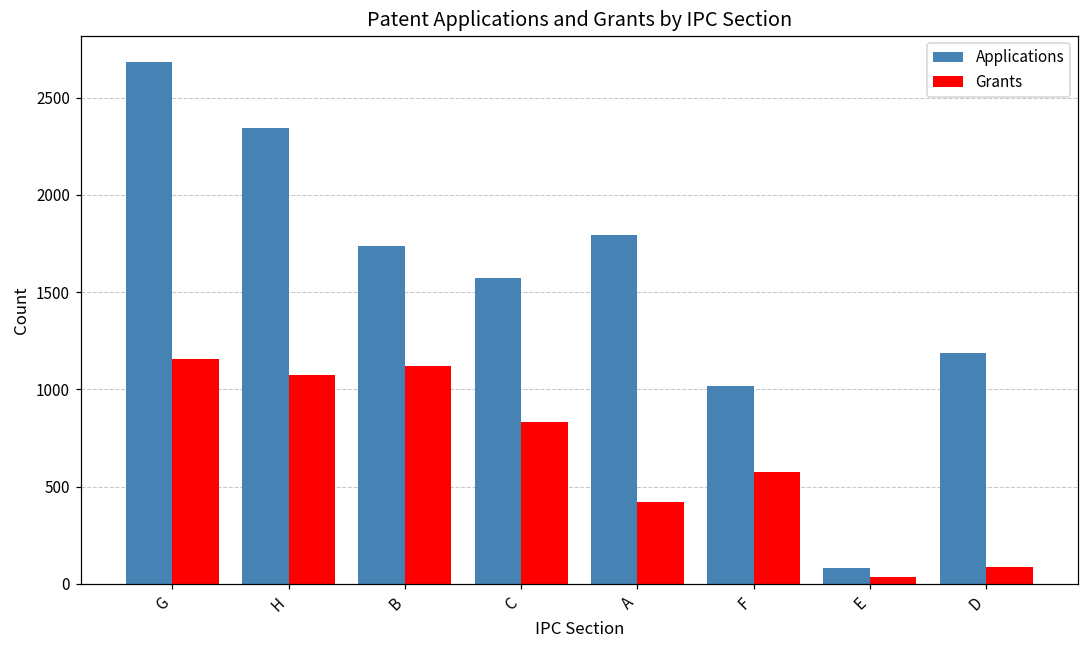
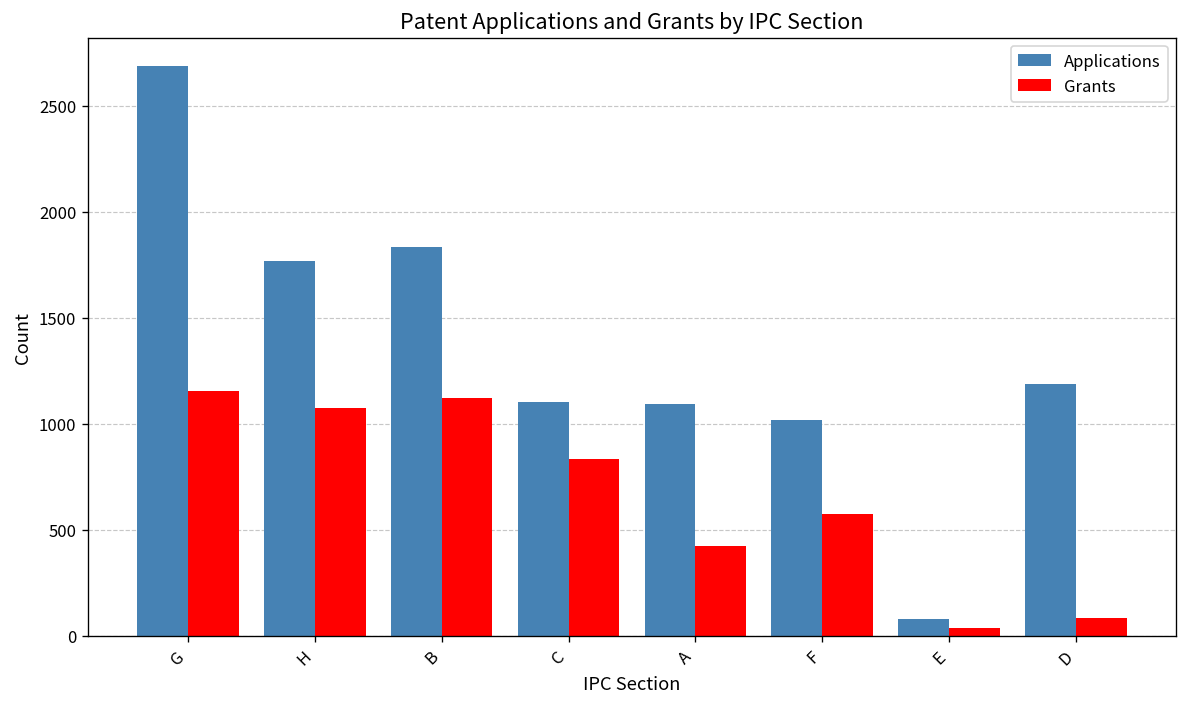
  {
    "Applications": {
      "G": 2690,
-     "H": 2340,
-     "B": 1740,
-     "C": 1580,
-     "A": 1800,
+     "H": 1770,
+     "B": 1840,
+     "C": 1100,
+     "A": 1090,
      "F": 1020,
      "E": 80,
      "D": 1190
    },
    "Grants": {
      "G": 1160,
      "H": 1080,
      "B": 1120,
      "C": 830,
      "A": 420,
      "F": 570,
      "E": 40,
      "D": 90
    }
  }
